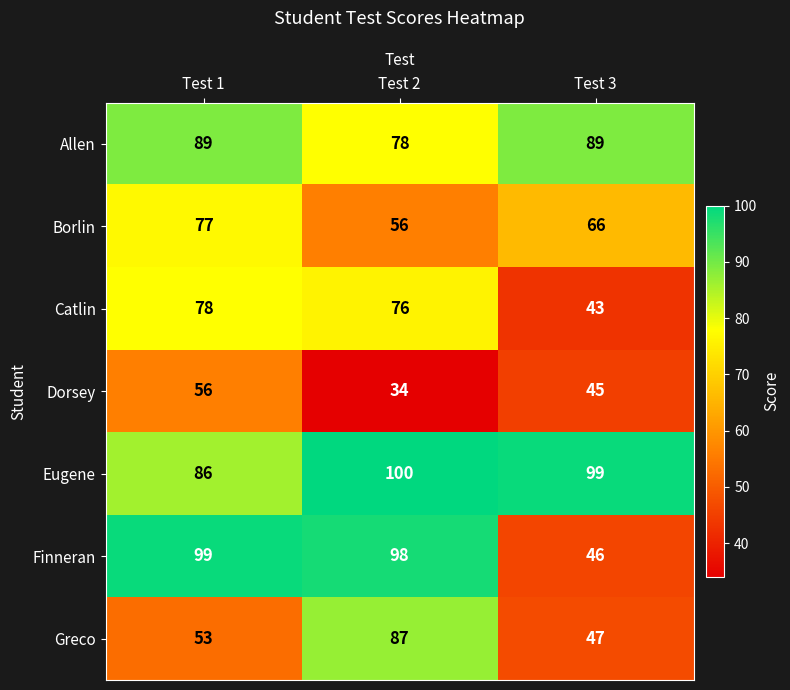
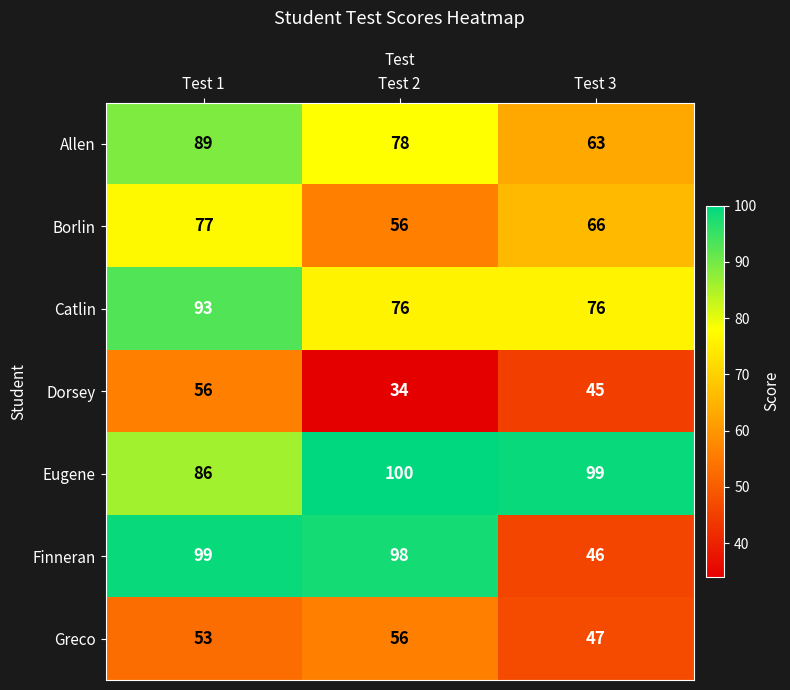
  {
    "Allen": {
      "Test 1": 89,
      "Test 2": 78,
-     "Test 3": 89
+     "Test 3": 63
    },
    "Borlin": {
      "Test 1": 77,
      "Test 2": 56,
      "Test 3": 66
    },
    "Catlin": {
-     "Test 1": 78,
+     "Test 1": 93,
      "Test 2": 76,
-     "Test 3": 43
+     "Test 3": 76
    },
    "Dorsey": {
      "Test 1": 56,
      "Test 2": 34,
      "Test 3": 45
    },
    "Eugene": {
      "Test 1": 86,
      "Test 2": 100,
      "Test 3": 99
    },
    "Finneran": {
      "Test 1": 99,
      "Test 2": 98,
      "Test 3": 46
    },
    "Greco": {
      "Test 1": 53,
-     "Test 2": 87,
+     "Test 2": 56,
      "Test 3": 47
    }
  }
